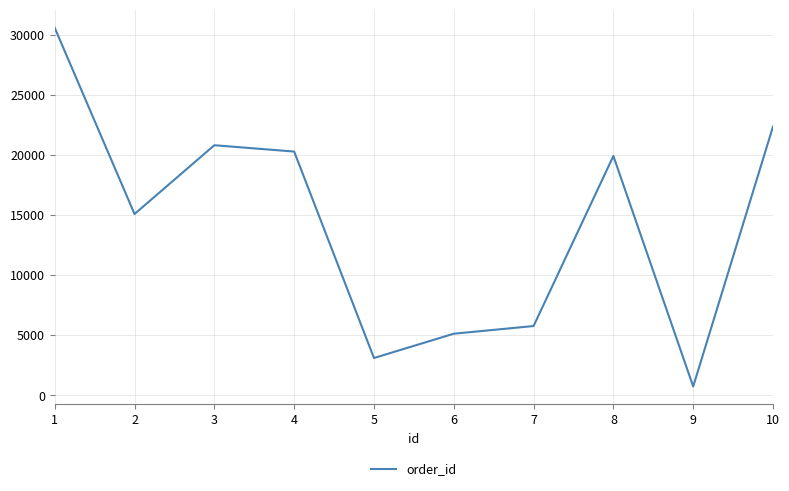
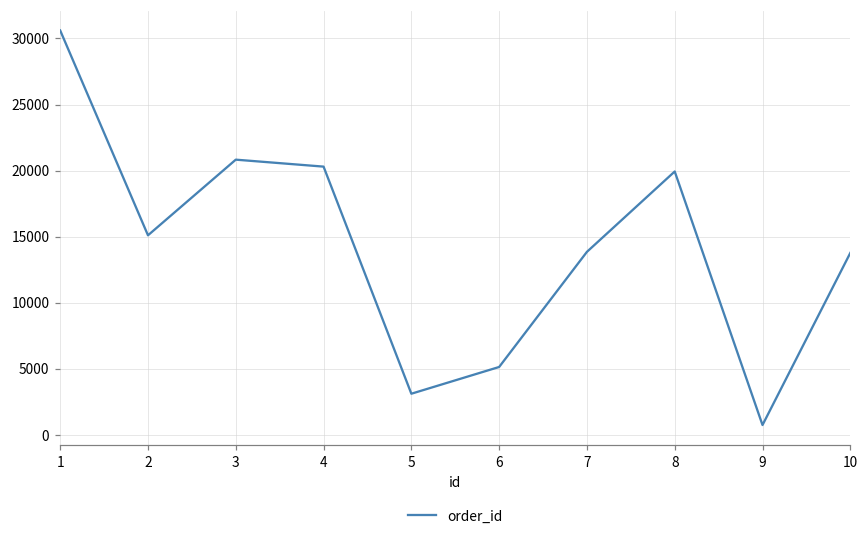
  {
    "1": 30600,
    "2": 15100,
    "3": 20800,
    "4": 20300,
    "5": 3100,
    "6": 5100,
-   "7": 5800,
+   "7": 13800,
    "8": 19900,
    "9": 700,
-   "10": 22400
+   "10": 13800
  }
